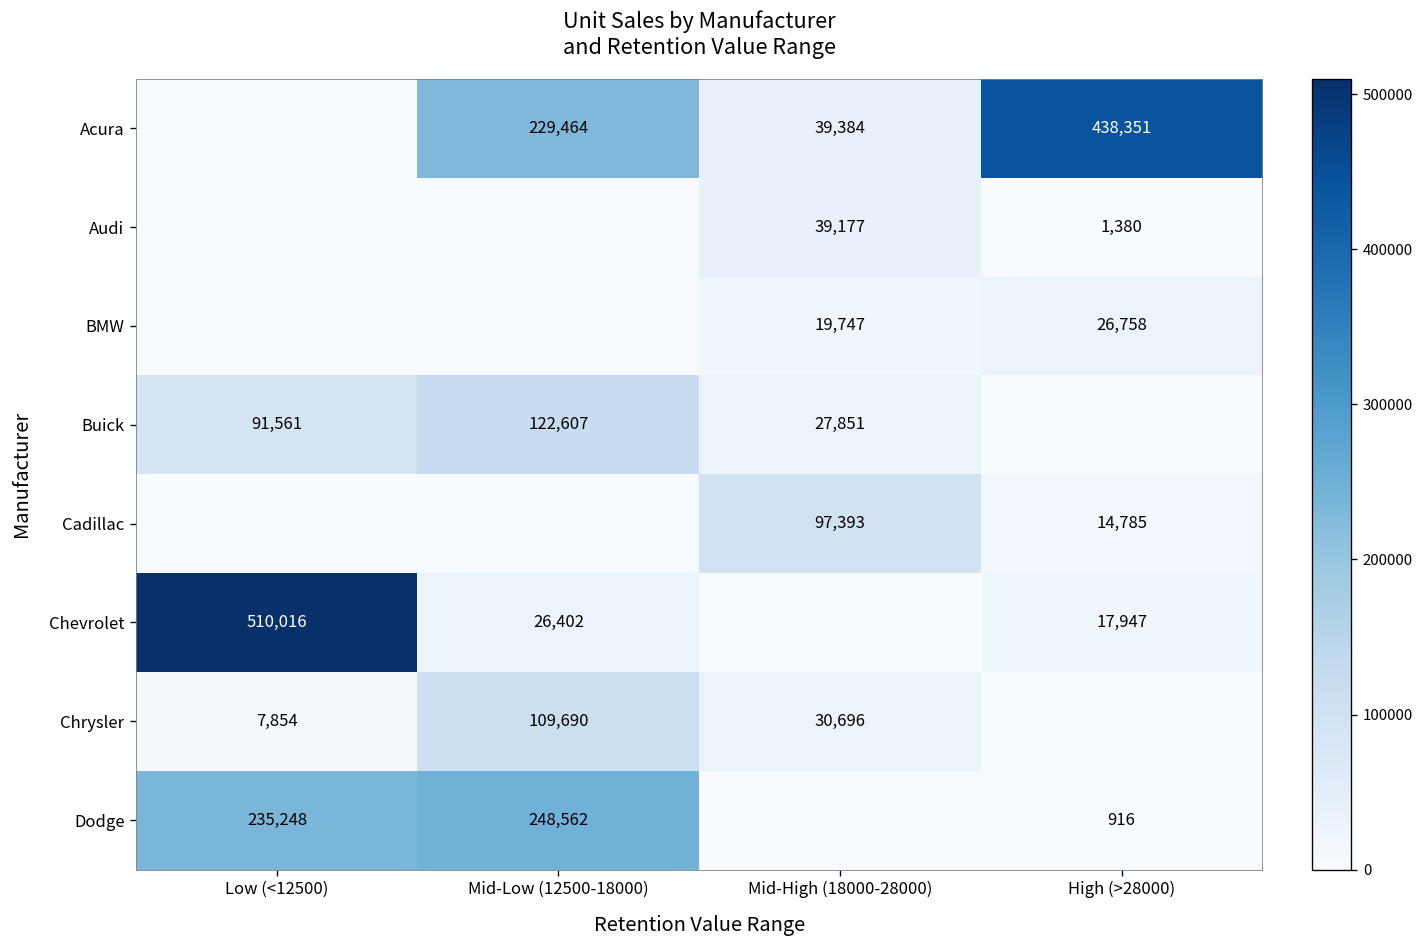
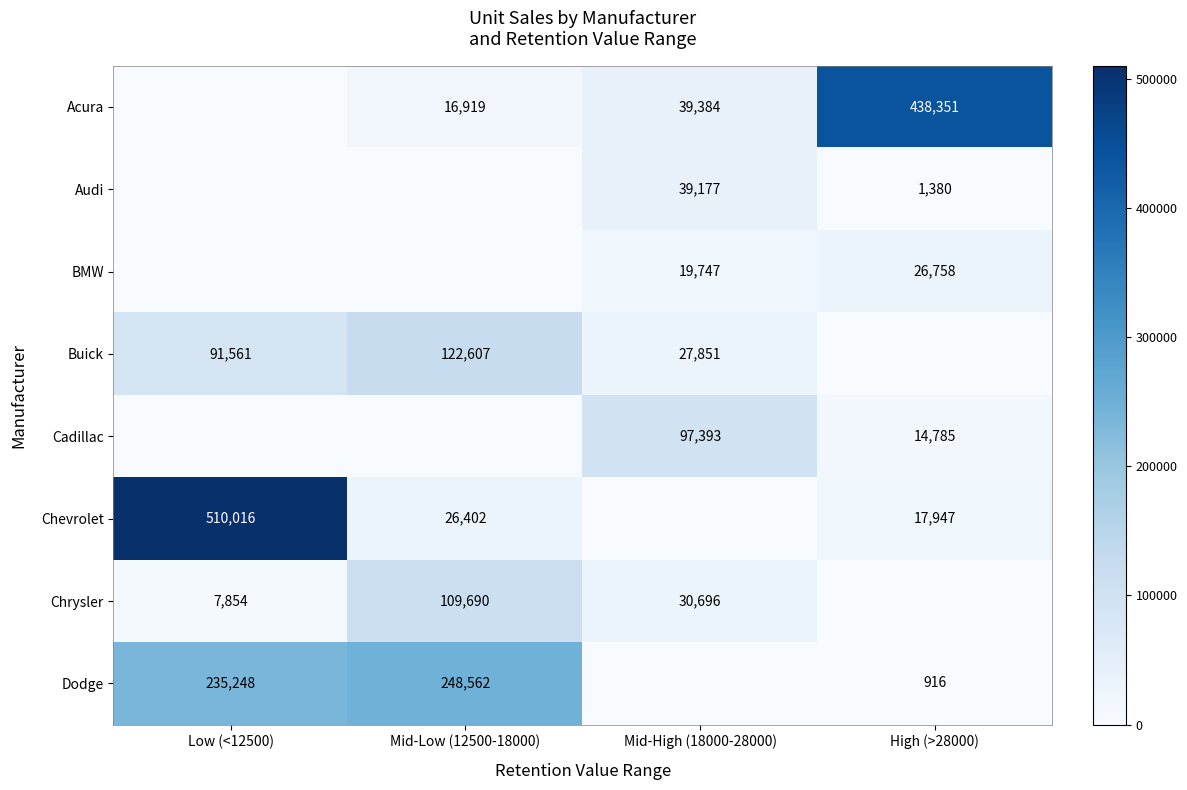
  {
    "Acura": {
-     "Mid-Low (12500-18000)": "229,464",
+     "Mid-Low (12500-18000)": "16,919",
      "Mid-High (18000-28000)": "39,384",
      "High (>28000)": "438,351"
    },
    "Audi": {
      "Mid-High (18000-28000)": "39,177",
      "High (>28000)": "1,380"
    },
    "BMW": {
      "Mid-High (18000-28000)": "19,747",
      "High (>28000)": "26,758"
    },
    "Buick": {
      "Low (<12500)": "91,561",
      "Mid-Low (12500-18000)": "122,607",
      "Mid-High (18000-28000)": "27,851"
    },
    "Cadillac": {
      "Mid-High (18000-28000)": "97,393",
      "High (>28000)": "14,785"
    },
    "Chevrolet": {
      "Low (<12500)": "510,016",
      "Mid-Low (12500-18000)": "26,402",
      "High (>28000)": "17,947"
    },
    "Chrysler": {
      "Low (<12500)": "7,854",
      "Mid-Low (12500-18000)": "109,690",
      "Mid-High (18000-28000)": "30,696"
    },
    "Dodge": {
      "Low (<12500)": "235,248",
      "Mid-Low (12500-18000)": "248,562",
      "High (>28000)": "916"
    }
  }
